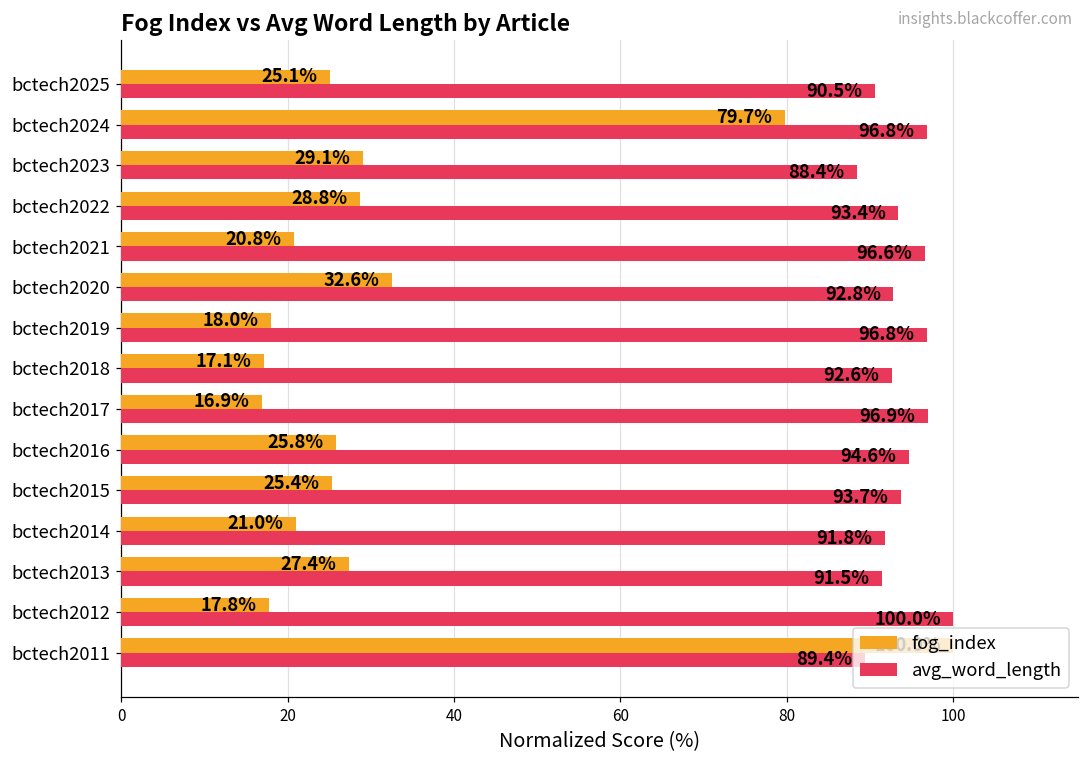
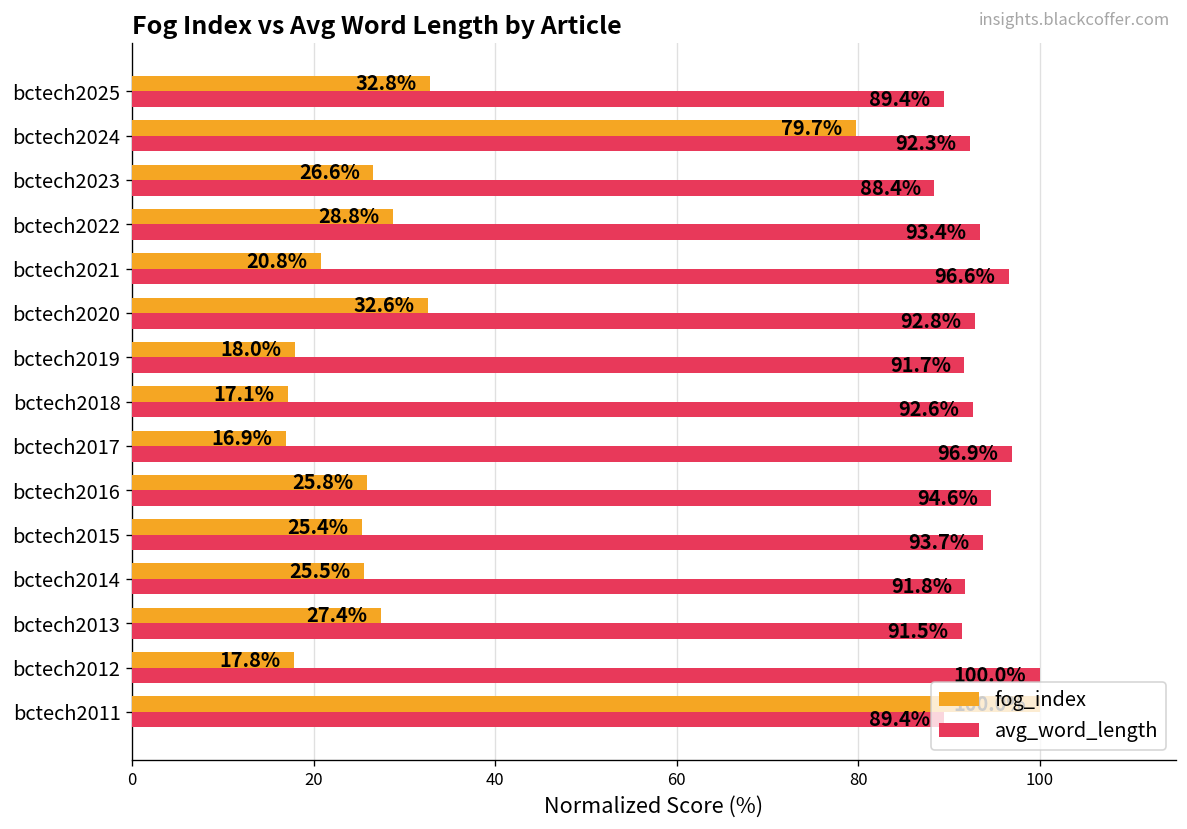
  {
    "fog_index": {
-     "bctech2025": "25.1%",
+     "bctech2025": "32.8%",
      "bctech2024": "79.7%",
-     "bctech2023": "29.1%",
+     "bctech2023": "26.6%",
      "bctech2022": "28.8%",
      "bctech2021": "20.8%",
      "bctech2020": "32.6%",
      "bctech2019": "18.0%",
      "bctech2018": "17.1%",
      "bctech2017": "16.9%",
      "bctech2016": "25.8%",
      "bctech2015": "25.4%",
-     "bctech2014": "21.0%",
+     "bctech2014": "25.5%",
      "bctech2013": "27.4%",
      "bctech2012": "17.8%"
    },
    "avg_word_length": {
-     "bctech2025": "90.5%",
-     "bctech2024": "96.8%",
+     "bctech2025": "89.4%",
+     "bctech2024": "92.3%",
      "bctech2023": "88.4%",
      "bctech2022": "93.4%",
      "bctech2021": "96.6%",
      "bctech2020": "92.8%",
-     "bctech2019": "96.8%",
+     "bctech2019": "91.7%",
      "bctech2018": "92.6%",
      "bctech2017": "96.9%",
      "bctech2016": "94.6%",
      "bctech2015": "93.7%",
      "bctech2014": "91.8%",
      "bctech2013": "91.5%"
    }
  }
